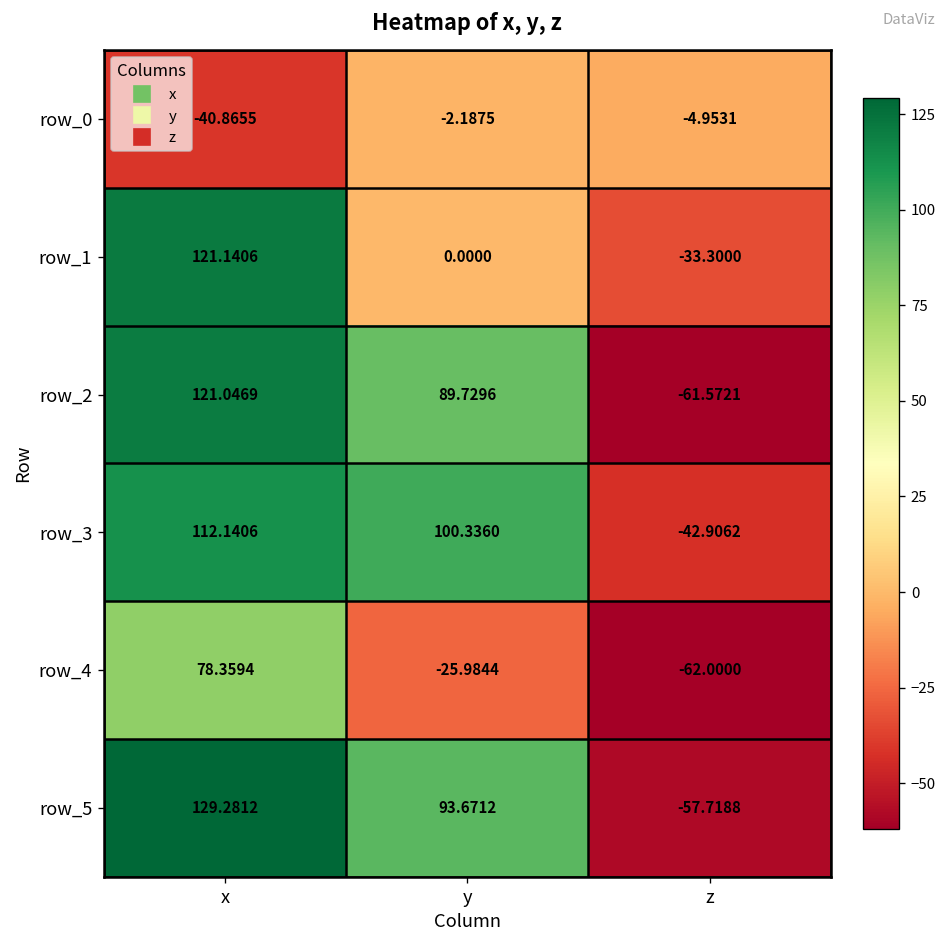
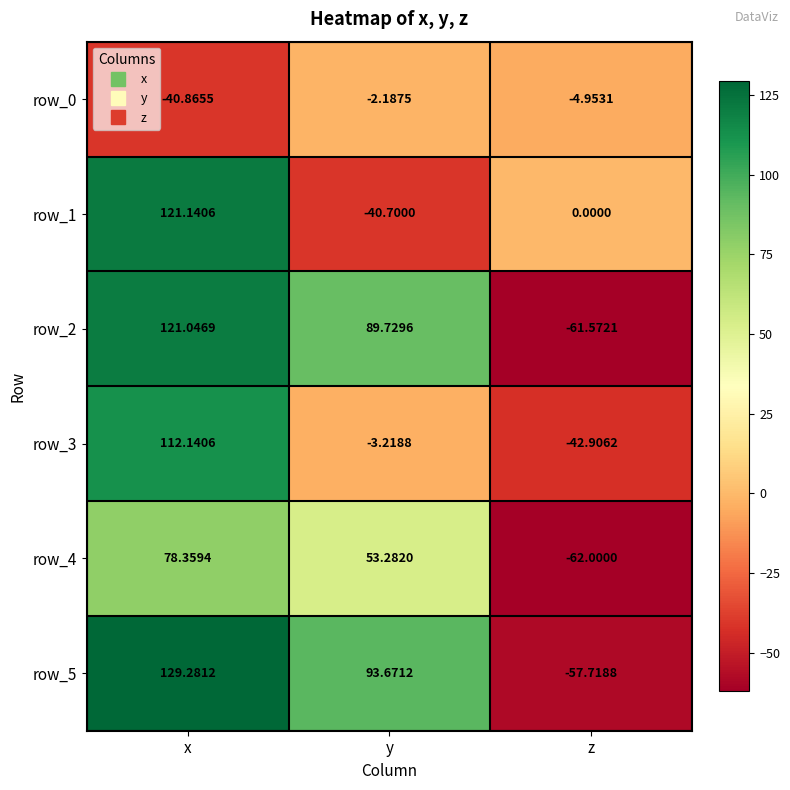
  {
    "row_0": {
      "x": -40.8655,
      "y": -2.1875,
      "z": -4.9531
    },
    "row_1": {
      "x": 121.1406,
-     "y": 0.0000,
-     "z": -33.3000
+     "y": -40.7000,
+     "z": 0.0000
    },
    "row_2": {
      "x": 121.0469,
      "y": 89.7296,
      "z": -61.5721
    },
    "row_3": {
      "x": 112.1406,
-     "y": 100.3360,
+     "y": -3.2188,
      "z": -42.9062
    },
    "row_4": {
      "x": 78.3594,
-     "y": -25.9844,
+     "y": 53.2820,
      "z": -62.0000
    },
    "row_5": {
      "x": 129.2812,
      "y": 93.6712,
      "z": -57.7188
    }
  }
